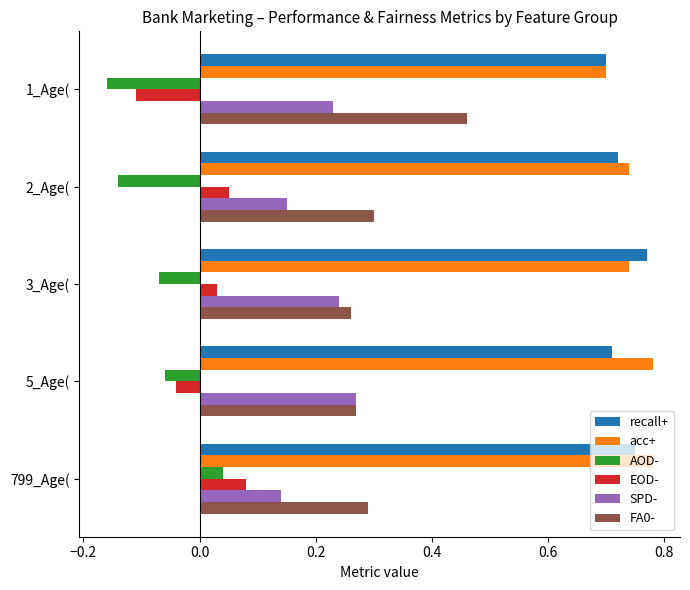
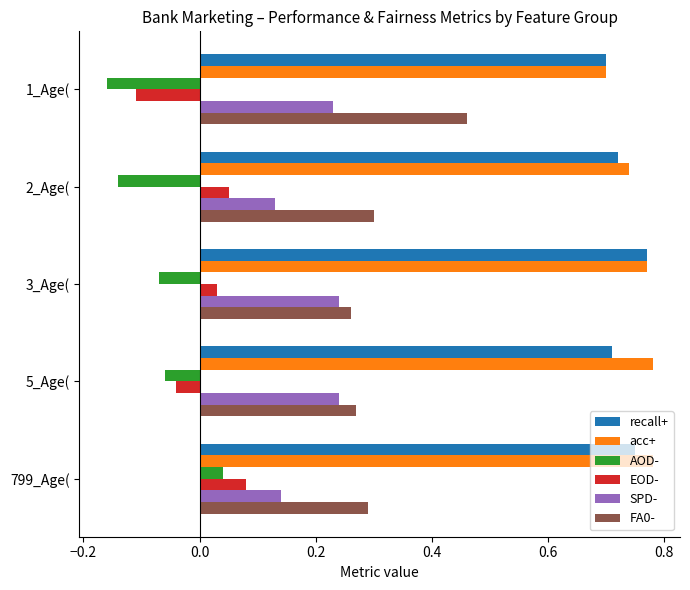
  {
    "recall+": {
      "1_Age(": 0.70,
      "2_Age(": 0.72,
      "3_Age(": 0.77,
      "5_Age(": 0.71
    },
    "acc+": {
      "1_Age(": 0.70,
      "2_Age(": 0.74,
-     "3_Age(": 0.74,
+     "3_Age(": 0.77,
      "5_Age(": 0.78
    },
    "AOD-": {
      "1_Age(": -0.16,
      "2_Age(": -0.14,
      "3_Age(": -0.07,
      "5_Age(": -0.06,
      "799_Age(": 0.04
    },
    "EOD-": {
      "1_Age(": -0.11,
      "2_Age(": 0.05,
      "3_Age(": 0.03,
      "5_Age(": -0.04,
      "799_Age(": 0.08
    },
    "SPD-": {
      "1_Age(": 0.23,
-     "2_Age(": 0.15,
+     "2_Age(": 0.13,
      "3_Age(": 0.24,
-     "5_Age(": 0.27,
+     "5_Age(": 0.24,
      "799_Age(": 0.14
    },
    "FA0-": {
      "1_Age(": 0.46,
      "2_Age(": 0.30,
      "3_Age(": 0.26,
      "5_Age(": 0.27,
      "799_Age(": 0.29
    }
  }
